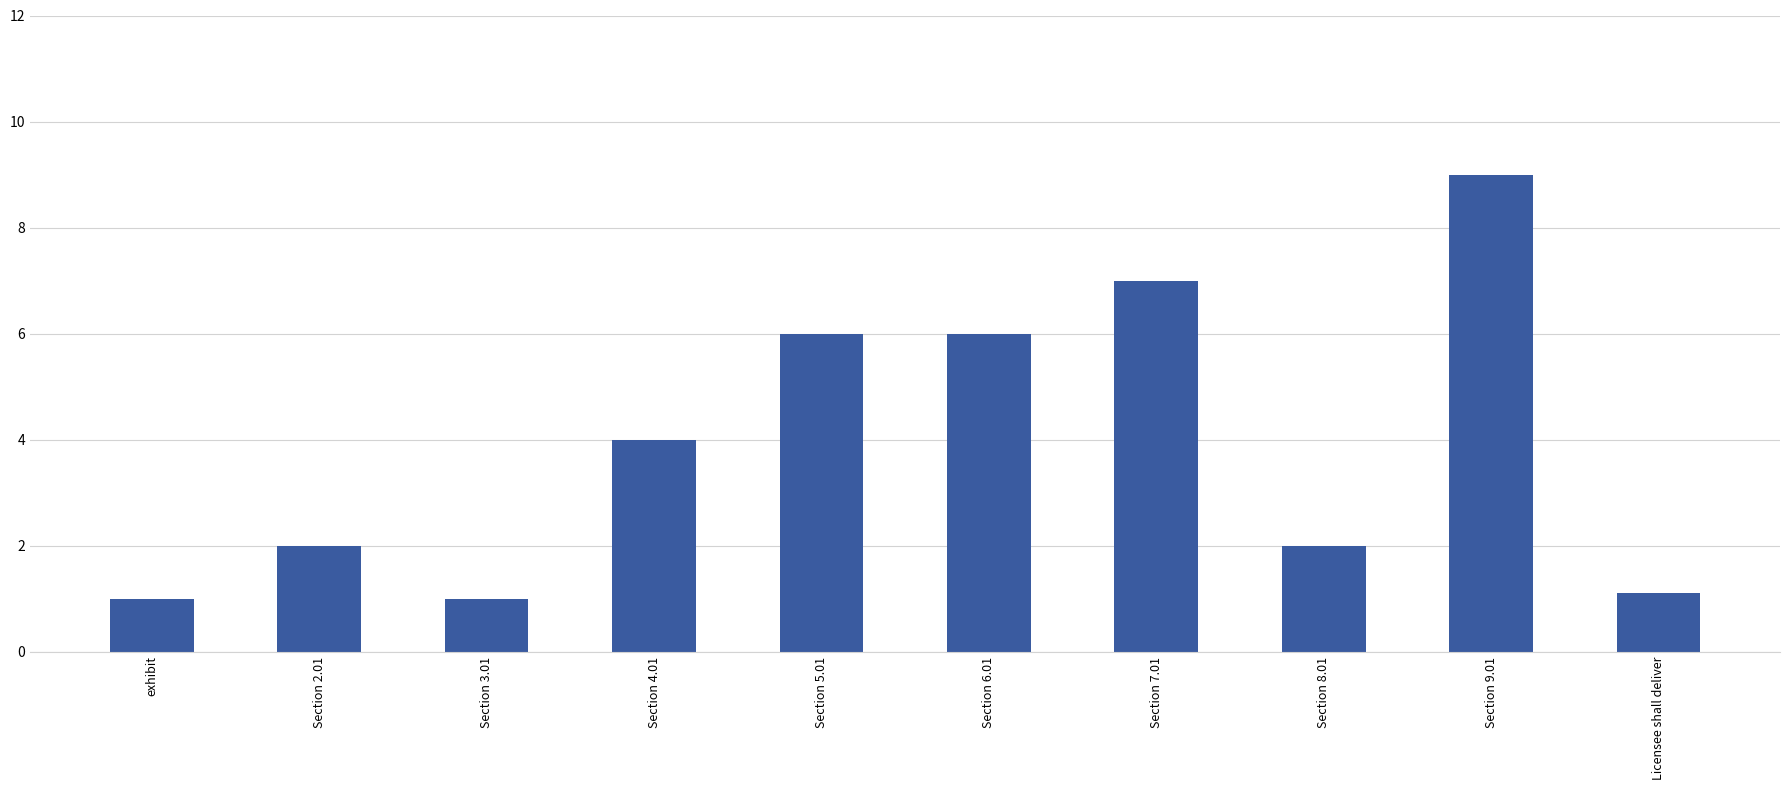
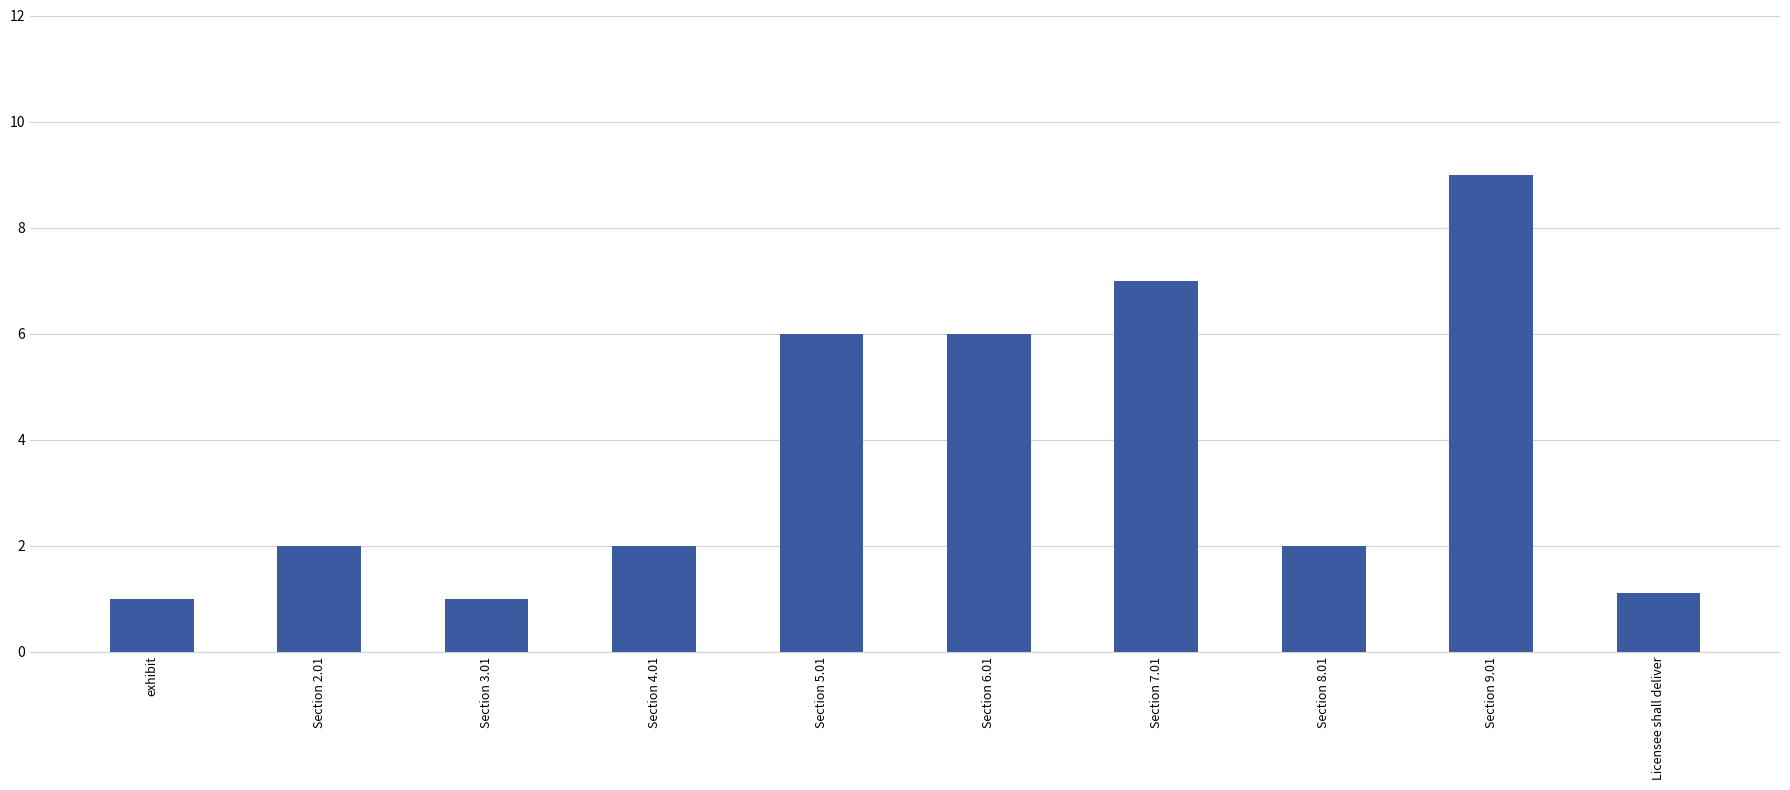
  {
    "exhibit": 1,
    "Section 2.01": 2,
    "Section 3.01": 1,
-   "Section 4.01": 4,
+   "Section 4.01": 2,
    "Section 5.01": 6,
    "Section 6.01": 6,
    "Section 7.01": 7,
    "Section 8.01": 2,
    "Section 9.01": 9,
    "Licensee shall deliver": 1.1
  }
